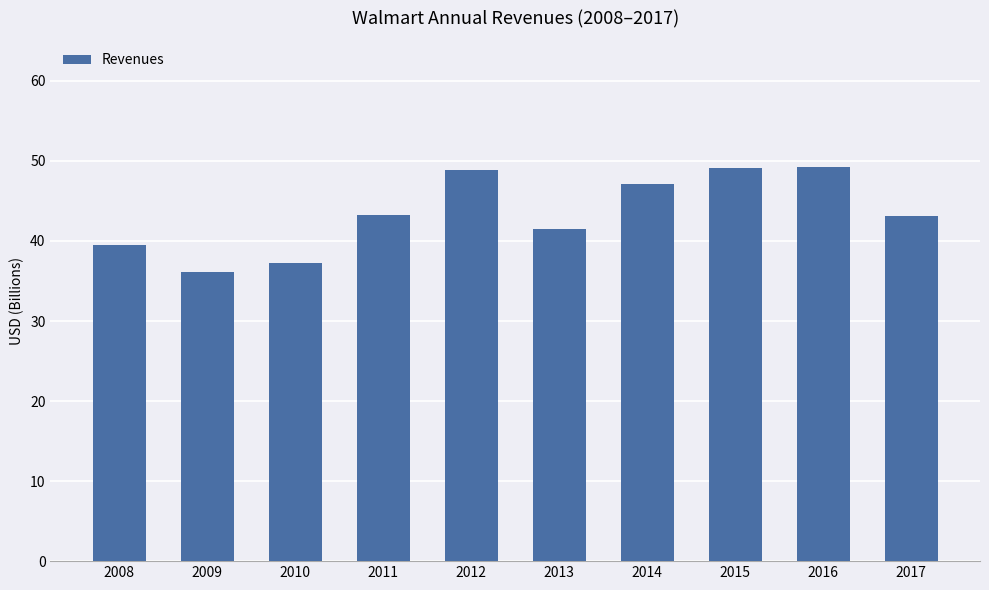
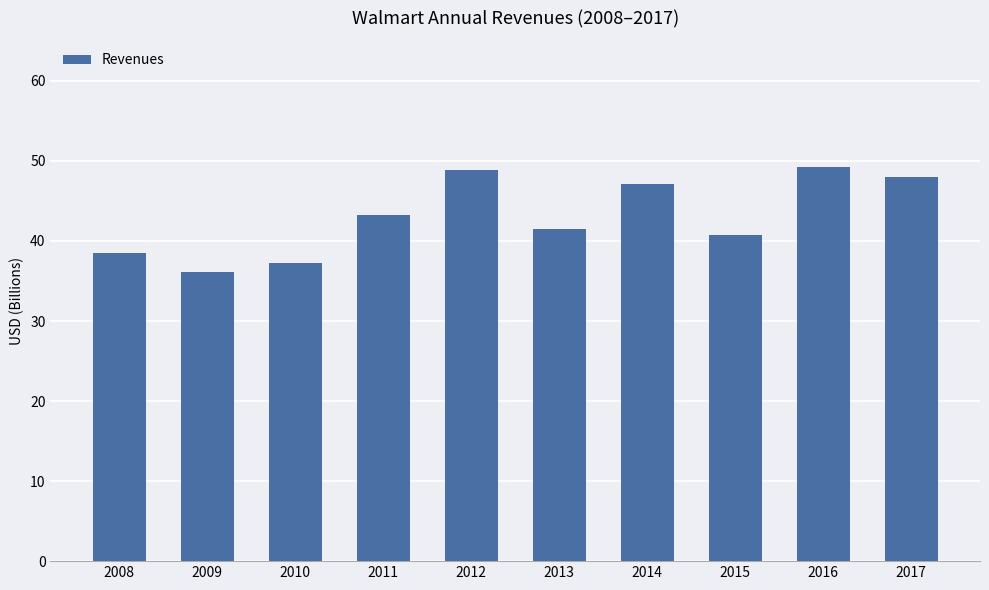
  {
-   "2008": 40,
+   "2008": 39,
    "2009": 36,
    "2010": 37,
    "2011": 43,
    "2012": 49,
    "2013": 41,
    "2014": 47,
-   "2015": 49,
+   "2015": 41,
    "2016": 49,
-   "2017": 43
+   "2017": 48
  }
